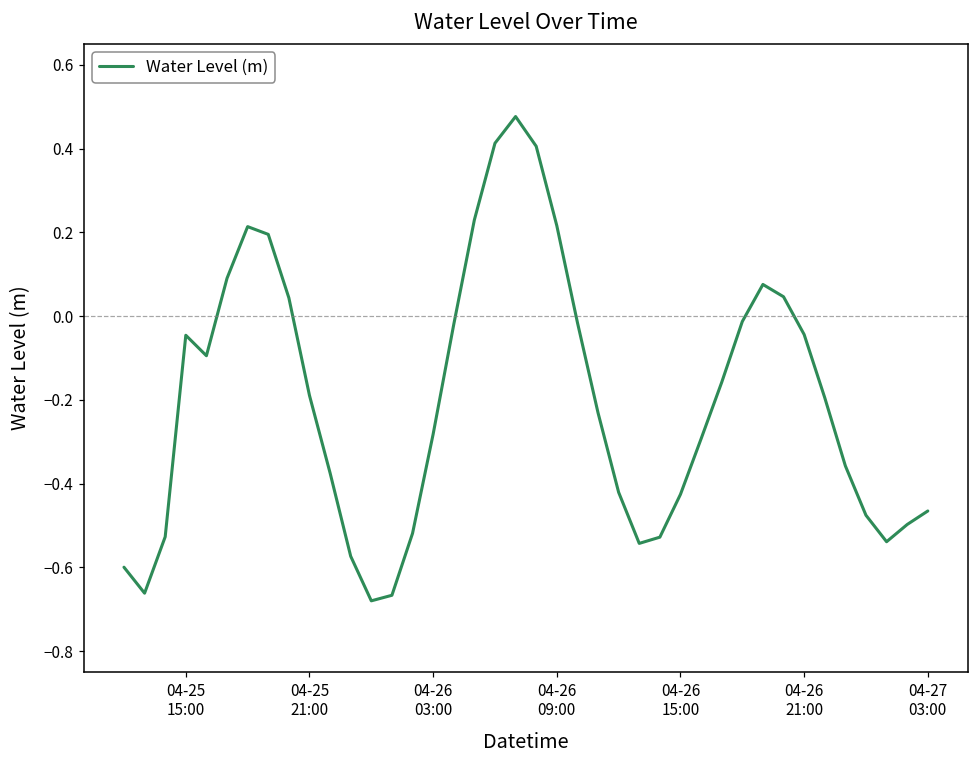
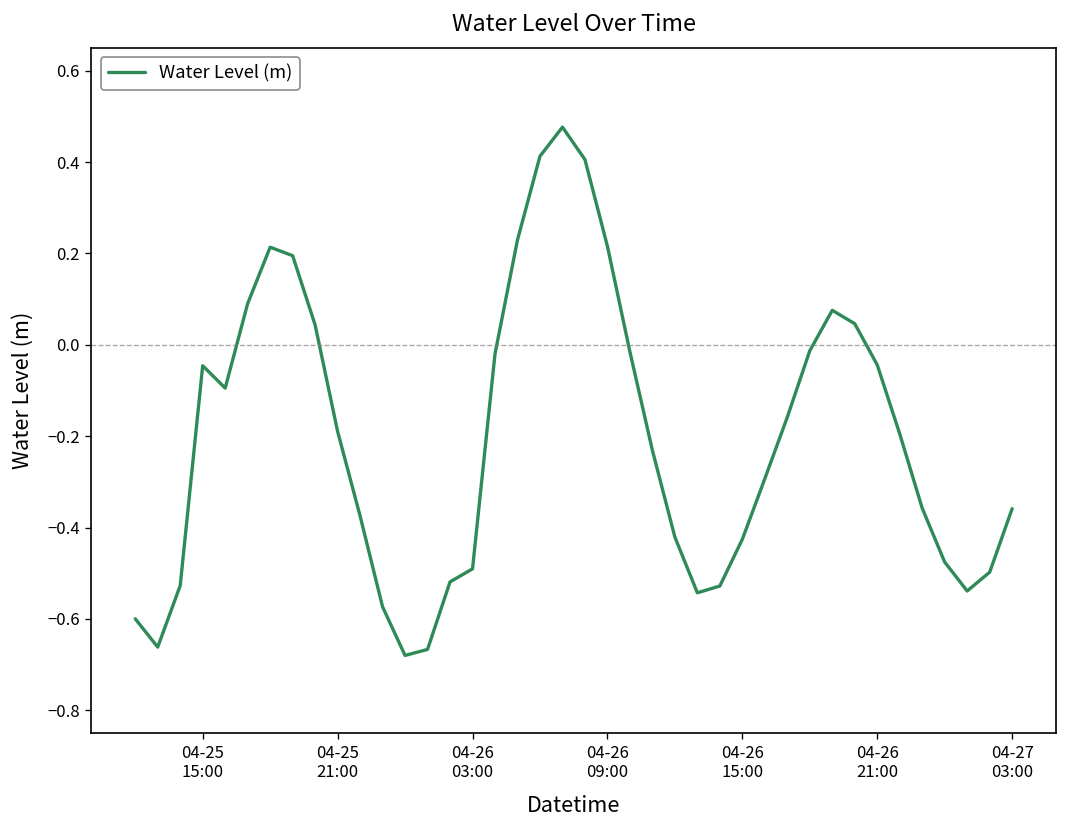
  {
    "04-25 15:00": -0.05,
    "04-25 21:00": -0.19,
-   "04-26 03:00": -0.28,
+   "04-26 03:00": -0.49,
    "04-26 09:00": 0.22,
    "04-26 15:00": -0.43,
    "04-26 21:00": -0.04,
-   "04-27 03:00": -0.47
+   "04-27 03:00": -0.36
  }
